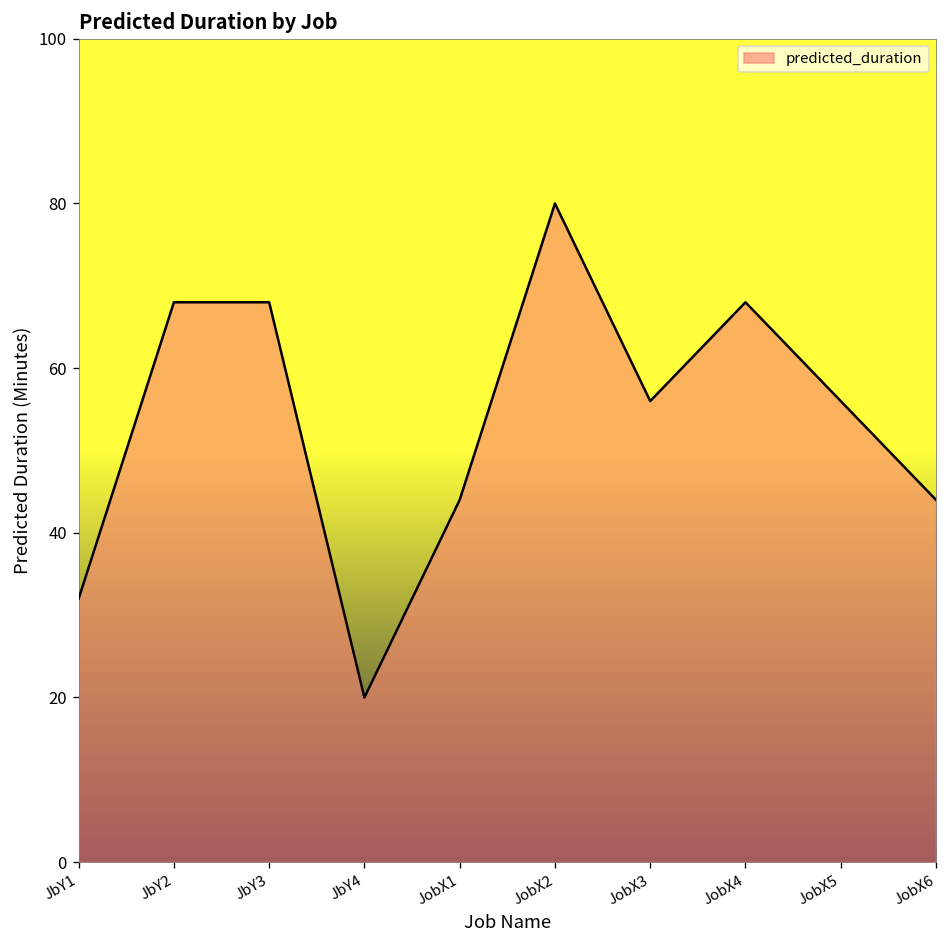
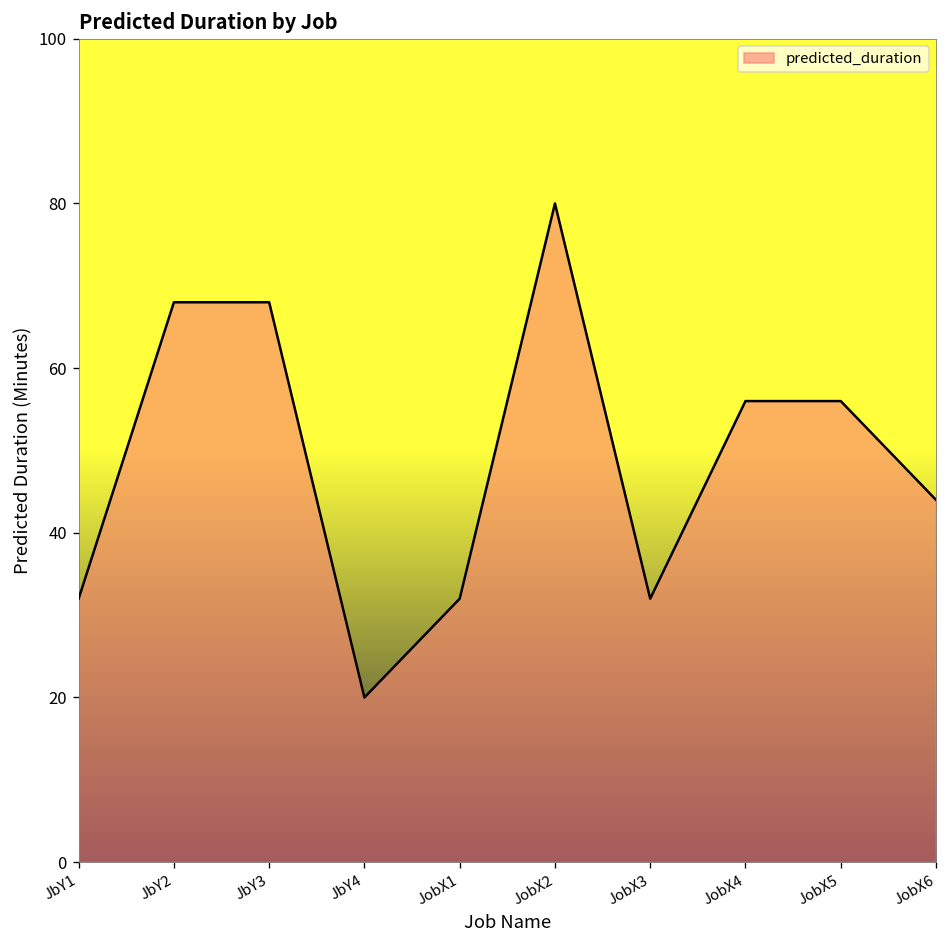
  {
    "JbY1": 32,
    "JbY2": 68,
    "JbY3": 68,
    "JbY4": 20,
-   "JobX1": 44,
+   "JobX1": 32,
    "JobX2": 80,
-   "JobX3": 56,
-   "JobX4": 68,
+   "JobX3": 32,
+   "JobX4": 56,
    "JobX5": 56,
    "JobX6": 44
  }
